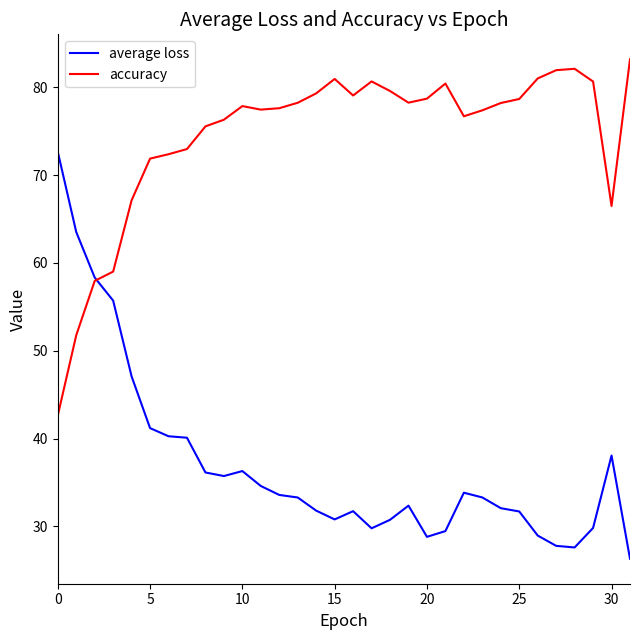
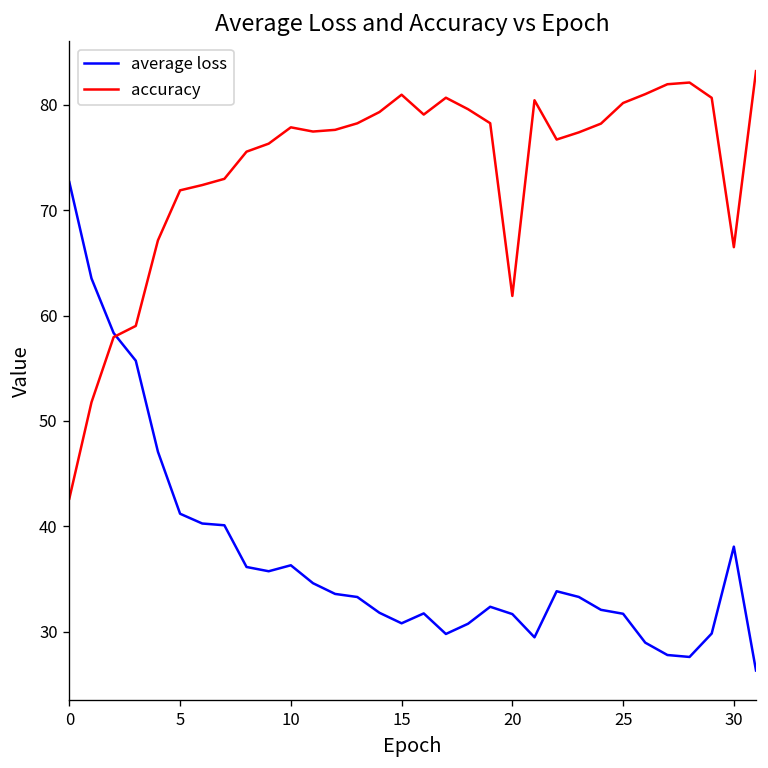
  {
    "average loss": {
      "0": 73,
      "5": 41,
      "10": 36,
      "15": 31,
-     "20": 29,
+     "20": 32,
      "25": 32,
      "30": 38
    },
    "accuracy": {
      "0": 43,
      "5": 72,
      "10": 78,
      "15": 81,
-     "20": 79,
-     "25": 79,
+     "20": 62,
+     "25": 80,
      "30": 66
    }
  }
